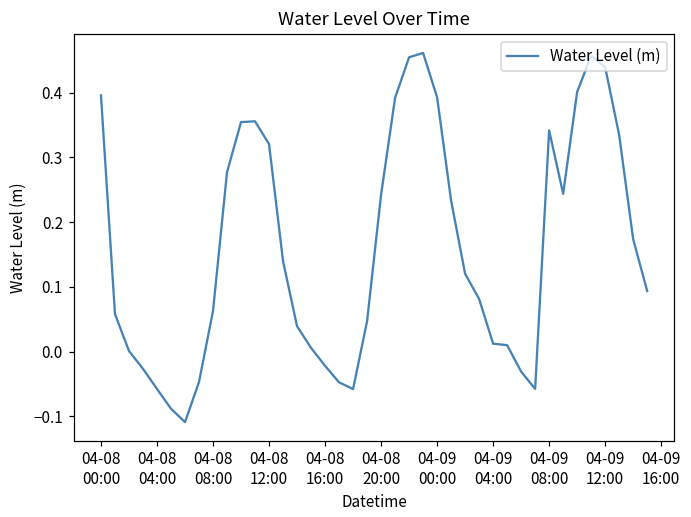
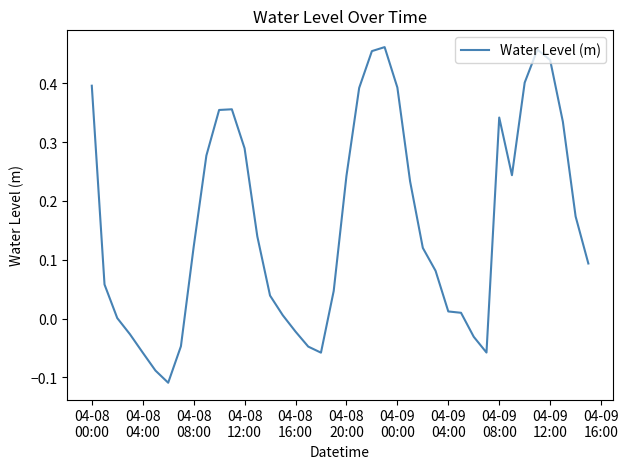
  {
    "04-08 00:00": 0.40,
    "04-08 04:00": -0.06,
-   "04-08 08:00": 0.06,
-   "04-08 12:00": 0.32,
+   "04-08 08:00": 0.12,
+   "04-08 12:00": 0.29,
    "04-08 16:00": -0.02,
    "04-08 20:00": 0.24,
    "04-09 00:00": 0.39,
    "04-09 04:00": 0.01,
    "04-09 08:00": 0.34
  }
